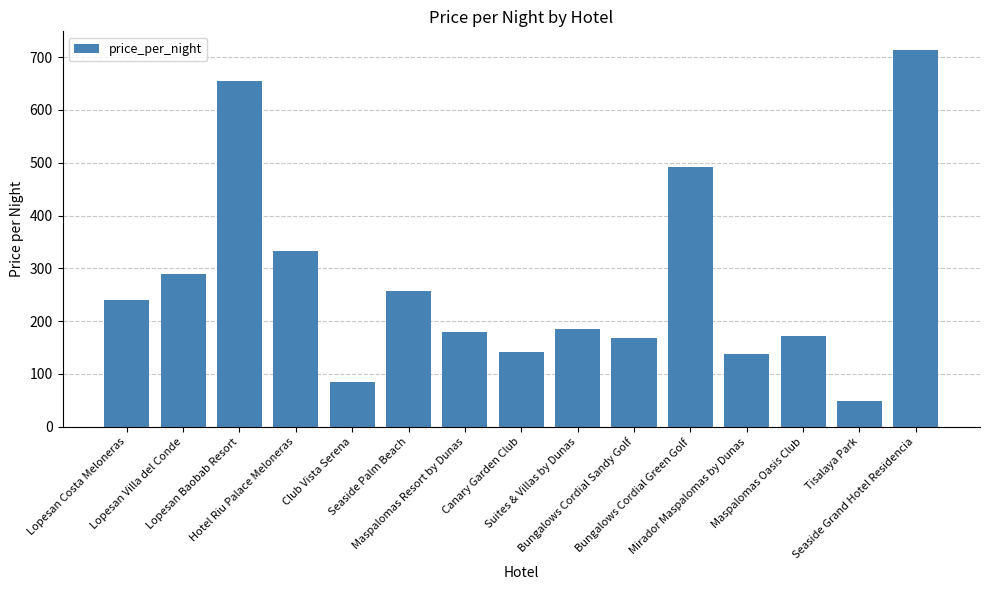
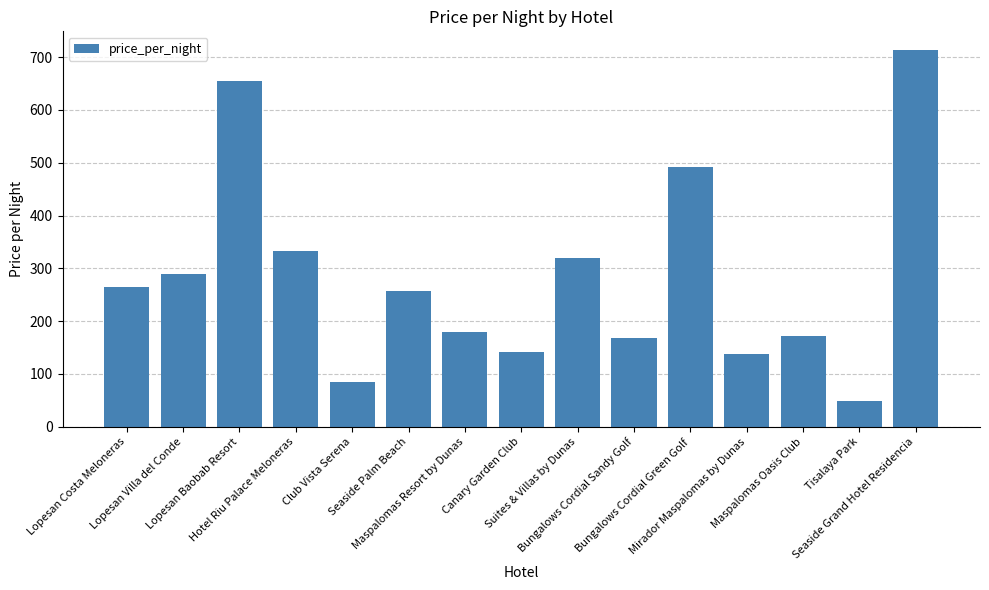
  {
-   "Lopesan Costa Meloneras": 240,
+   "Lopesan Costa Meloneras": 270,
    "Lopesan Villa del Conde": 290,
    "Lopesan Baobab Resort": 660,
    "Hotel Riu Palace Meloneras": 330,
    "Club Vista Serena": 80,
    "Seaside Palm Beach": 260,
    "Maspalomas Resort by Dunas": 180,
    "Canary Garden Club": 140,
-   "Suites & Villas by Dunas": 190,
+   "Suites & Villas by Dunas": 320,
    "Bungalows Cordial Sandy Golf": 170,
    "Bungalows Cordial Green Golf": 490,
    "Mirador Maspalomas by Dunas": 140,
    "Maspalomas Oasis Club": 170,
    "Tisalaya Park": 50,
    "Seaside Grand Hotel Residencia": 710
  }
